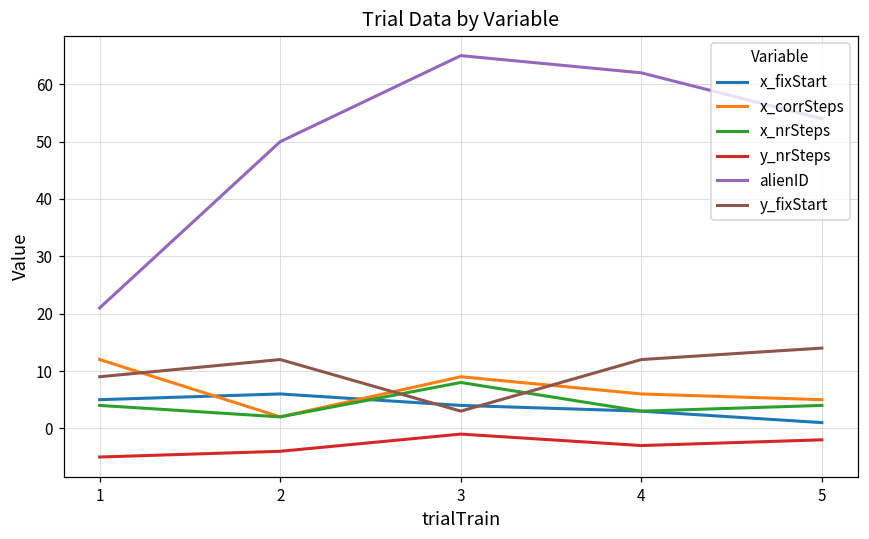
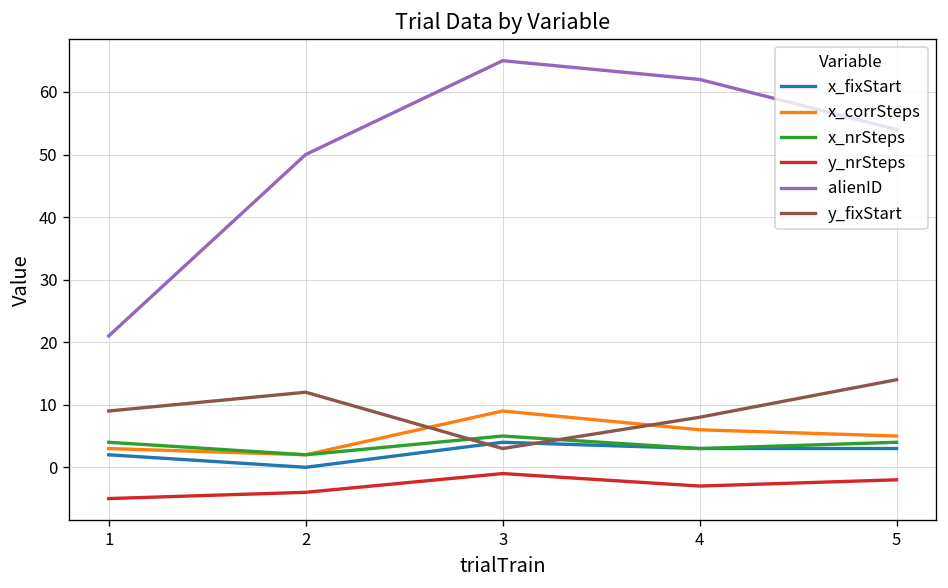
  {
    "x_fixStart": {
-     "1": 5,
-     "2": 6,
+     "1": 2,
+     "2": 0,
      "3": 4,
-     "5": 1
+     "5": 3
    },
    "x_corrSteps": {
-     "1": 12,
+     "1": 3,
      "3": 9,
      "4": 6,
      "5": 5
    },
    "x_nrSteps": {
      "1": 4,
-     "3": 8,
+     "3": 5,
      "5": 4
    },
    "y_nrSteps": {
      "1": -5,
      "2": -4,
      "3": -1,
      "4": -3,
      "5": -2
    },
    "alienID": {
      "1": 21,
      "2": 50,
      "3": 65,
      "4": 62
    },
    "y_fixStart": {
      "1": 9,
      "2": 12,
      "3": 3,
-     "4": 12,
+     "4": 8,
      "5": 14
    }
  }
